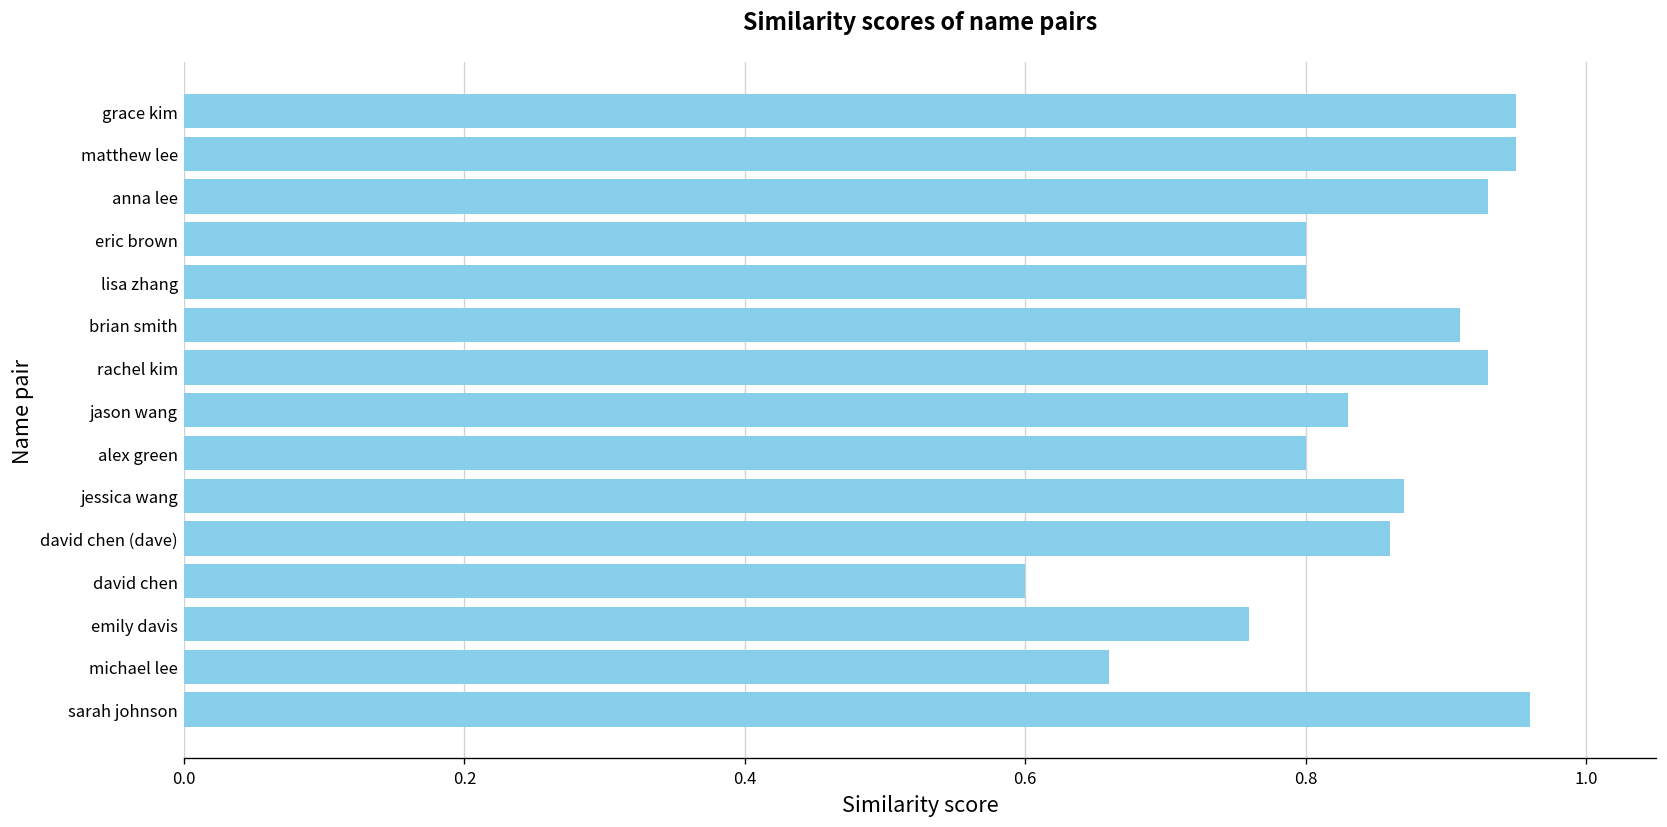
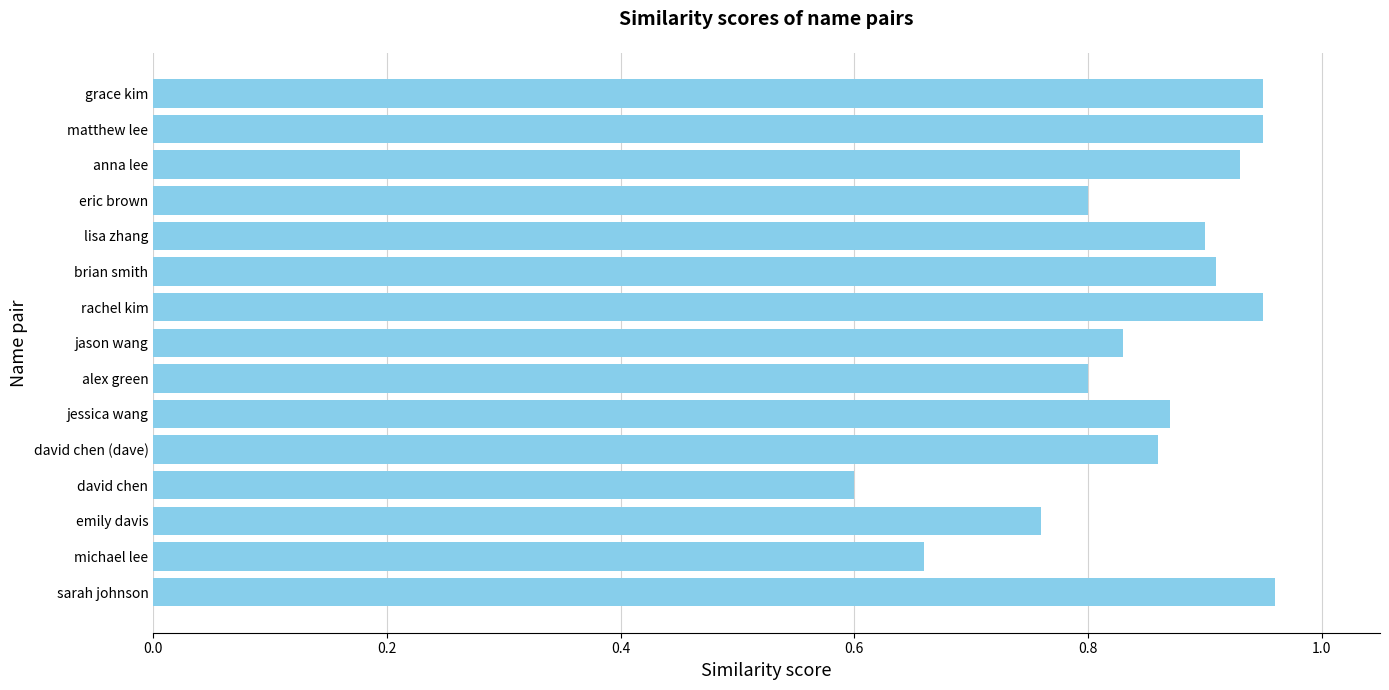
  {
    "grace kim": 0.95,
    "matthew lee": 0.95,
    "anna lee": 0.93,
    "eric brown": 0.80,
-   "lisa zhang": 0.8,
+   "lisa zhang": 0.9,
    "brian smith": 0.91,
-   "rachel kim": 0.93,
+   "rachel kim": 0.95,
    "jason wang": 0.83,
    "alex green": 0.80,
    "jessica wang": 0.87,
    "david chen (dave)": 0.86,
    "david chen": 0.60,
    "emily davis": 0.76,
    "michael lee": 0.66,
    "sarah johnson": 0.96
  }
